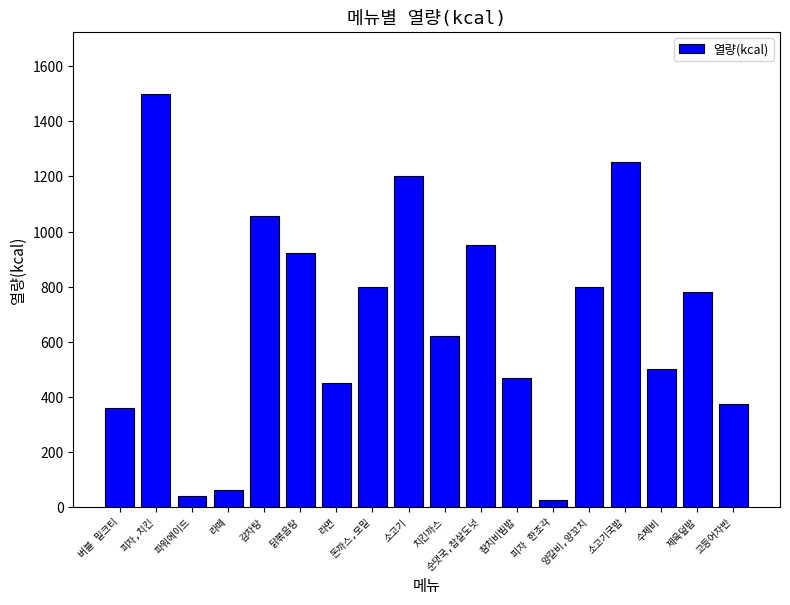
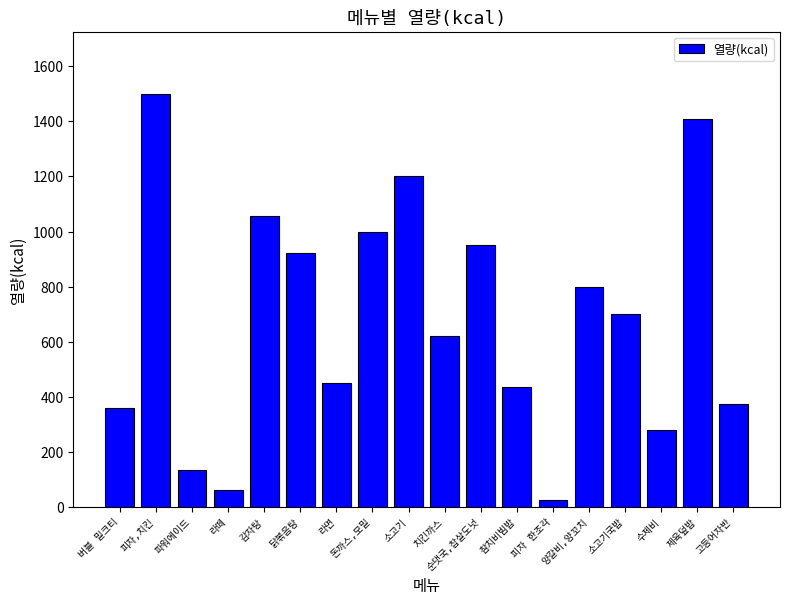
  {
    "버블 밀크티": 360,
    "피자,치킨": 1500,
-   "파워에이드": 40,
+   "파워에이드": 130,
    "라떼": 60,
    "감자탕": 1060,
    "닭볶음탕": 920,
    "라면": 450,
-   "돈까스,모밀": 800,
+   "돈까스,모밀": 1000,
    "소고기": 1200,
    "치킨까스": 620,
    "순댓국,찹살도넛": 950,
-   "참치비빔밥": 470,
+   "참치비빔밥": 440,
    "피자 한조각": 30,
    "양갈비,양꼬치": 800,
-   "소고기국밥": 1250,
-   "수제비": 500,
-   "제육덮밥": 780,
+   "소고기국밥": 700,
+   "수제비": 280,
+   "제육덮밥": 1410,
    "고등어자반": 380
  }
